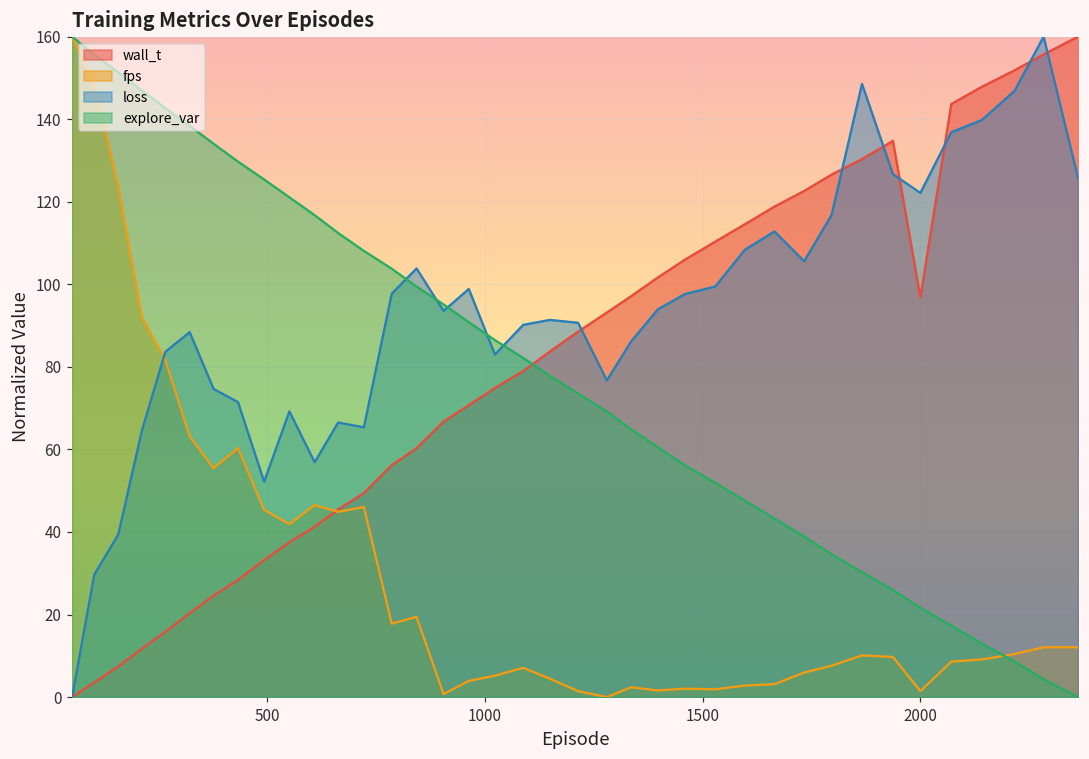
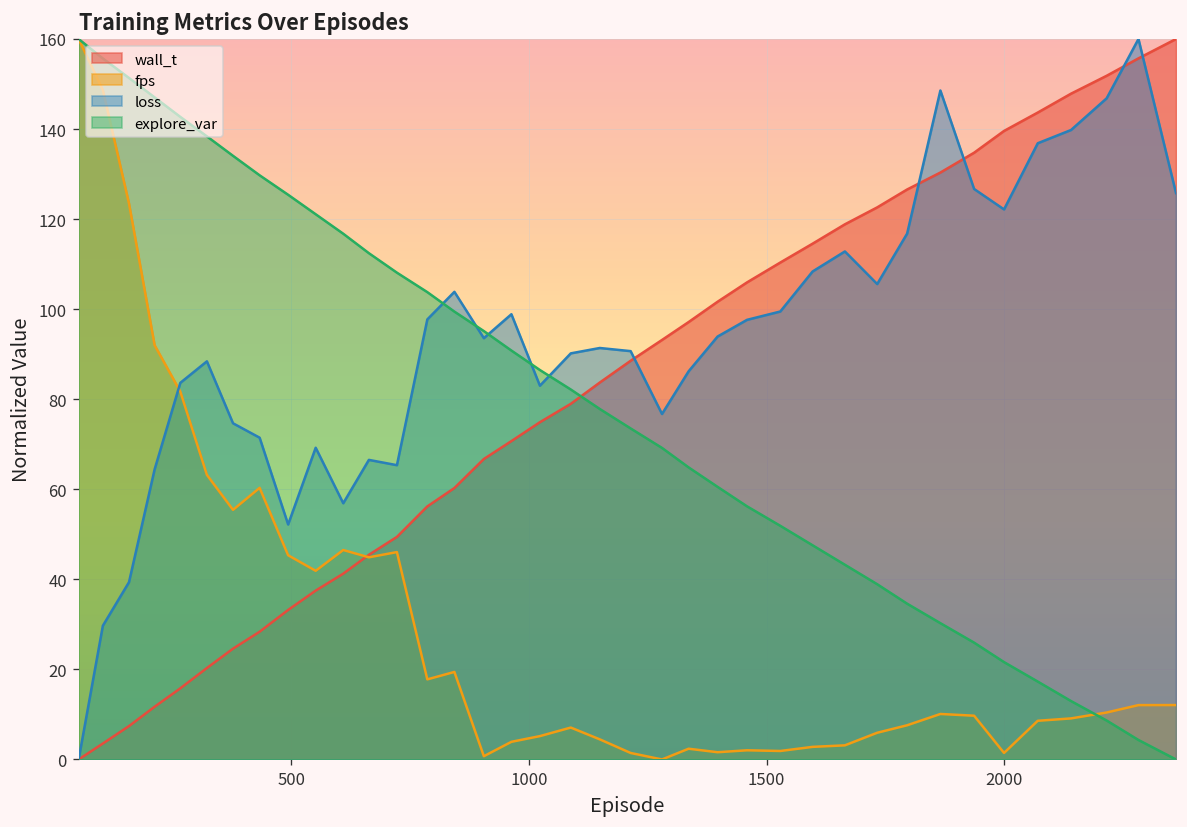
  {
    "wall_t": {
-     "2000": 97
+     "2000": 140
    },
    "fps": {
      "2000": 1
    },
    "loss": {
      "2000": 122
    },
    "explore_var": {
      "2000": 22
    }
  }
